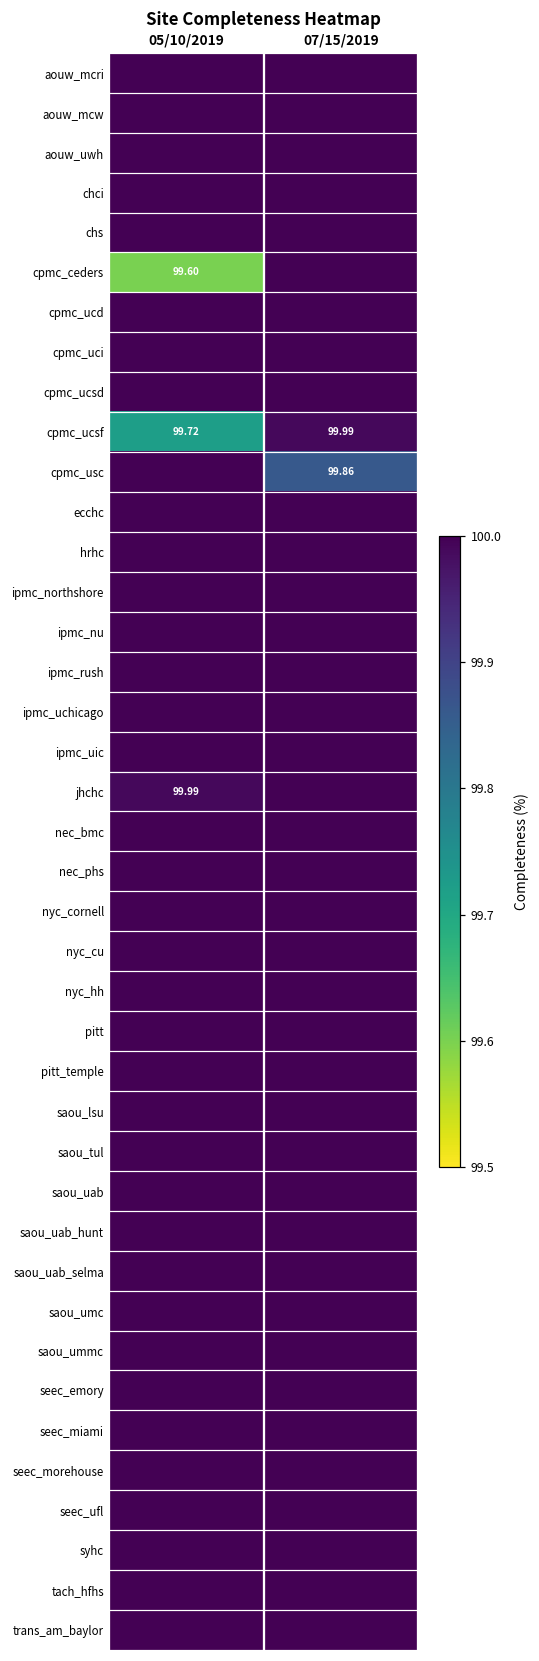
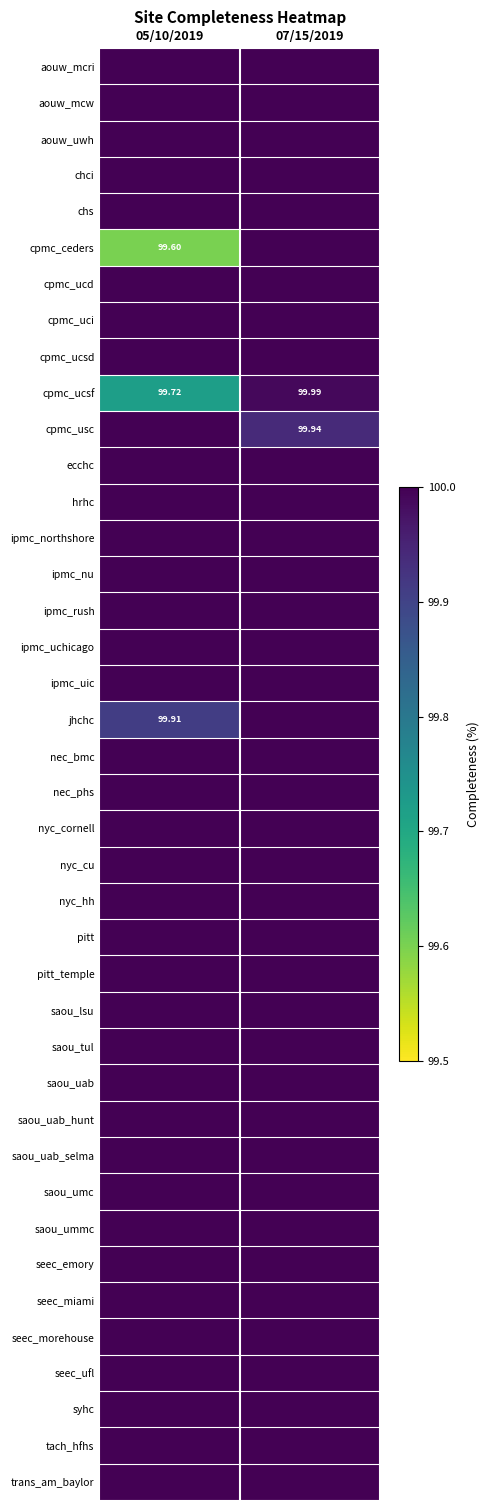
  {
    "cpmc_ceders": {
      "05/10/2019": 99.60
    },
    "cpmc_ucsf": {
      "05/10/2019": 99.72,
      "07/15/2019": 99.99
    },
    "cpmc_usc": {
-     "07/15/2019": 99.86
+     "07/15/2019": 99.94
    },
    "jhchc": {
-     "05/10/2019": 99.99
+     "05/10/2019": 99.91
    }
  }
